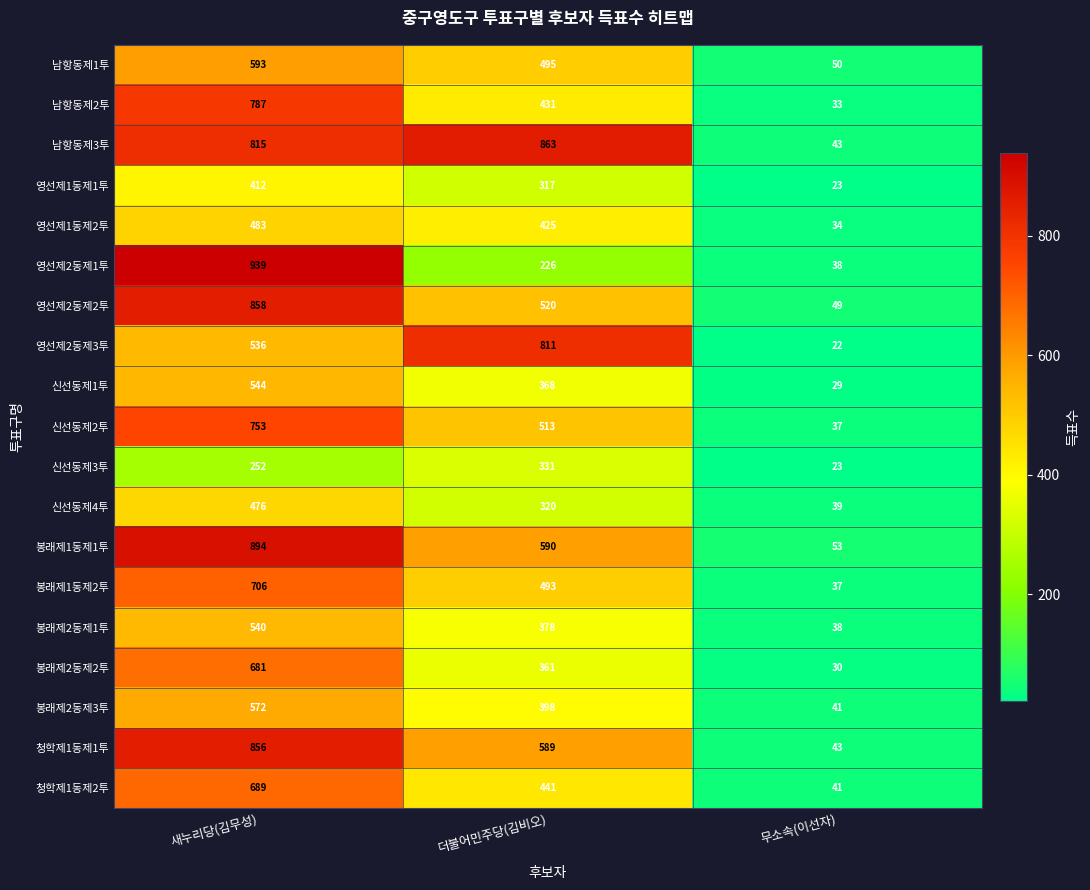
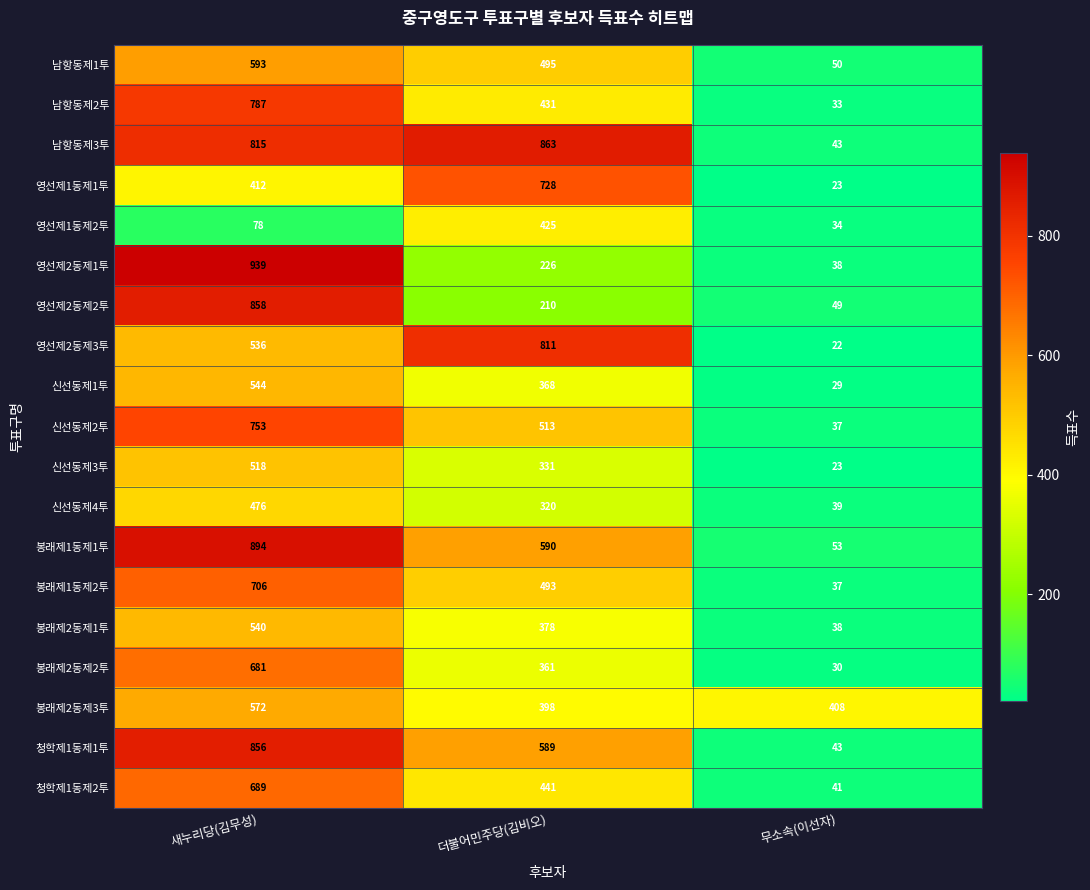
  {
    "남항동제1투": {
      "새누리당(김무성)": 593,
      "더불어민주당(김비오)": 495,
      "무소속(이선자)": 50
    },
    "남항동제2투": {
      "새누리당(김무성)": 787,
      "더불어민주당(김비오)": 431,
      "무소속(이선자)": 33
    },
    "남항동제3투": {
      "새누리당(김무성)": 815,
      "더불어민주당(김비오)": 863,
      "무소속(이선자)": 43
    },
    "영선제1동제1투": {
      "새누리당(김무성)": 412,
-     "더불어민주당(김비오)": 317,
+     "더불어민주당(김비오)": 728,
      "무소속(이선자)": 23
    },
    "영선제1동제2투": {
-     "새누리당(김무성)": 483,
+     "새누리당(김무성)": 78,
      "더불어민주당(김비오)": 425,
      "무소속(이선자)": 34
    },
    "영선제2동제1투": {
      "새누리당(김무성)": 939,
      "더불어민주당(김비오)": 226,
      "무소속(이선자)": 38
    },
    "영선제2동제2투": {
      "새누리당(김무성)": 858,
-     "더불어민주당(김비오)": 520,
+     "더불어민주당(김비오)": 210,
      "무소속(이선자)": 49
    },
    "영선제2동제3투": {
      "새누리당(김무성)": 536,
      "더불어민주당(김비오)": 811,
      "무소속(이선자)": 22
    },
    "신선동제1투": {
      "새누리당(김무성)": 544,
      "더불어민주당(김비오)": 368,
      "무소속(이선자)": 29
    },
    "신선동제2투": {
      "새누리당(김무성)": 753,
      "더불어민주당(김비오)": 513,
      "무소속(이선자)": 37
    },
    "신선동제3투": {
-     "새누리당(김무성)": 252,
+     "새누리당(김무성)": 518,
      "더불어민주당(김비오)": 331,
      "무소속(이선자)": 23
    },
    "신선동제4투": {
      "새누리당(김무성)": 476,
      "더불어민주당(김비오)": 320,
      "무소속(이선자)": 39
    },
    "봉래제1동제1투": {
      "새누리당(김무성)": 894,
      "더불어민주당(김비오)": 590,
      "무소속(이선자)": 53
    },
    "봉래제1동제2투": {
      "새누리당(김무성)": 706,
      "더불어민주당(김비오)": 493,
      "무소속(이선자)": 37
    },
    "봉래제2동제1투": {
      "새누리당(김무성)": 540,
      "더불어민주당(김비오)": 378,
      "무소속(이선자)": 38
    },
    "봉래제2동제2투": {
      "새누리당(김무성)": 681,
      "더불어민주당(김비오)": 361,
      "무소속(이선자)": 30
    },
    "봉래제2동제3투": {
      "새누리당(김무성)": 572,
      "더불어민주당(김비오)": 398,
-     "무소속(이선자)": 41
+     "무소속(이선자)": 408
    },
    "청학제1동제1투": {
      "새누리당(김무성)": 856,
      "더불어민주당(김비오)": 589,
      "무소속(이선자)": 43
    },
    "청학제1동제2투": {
      "새누리당(김무성)": 689,
      "더불어민주당(김비오)": 441,
      "무소속(이선자)": 41
    }
  }
